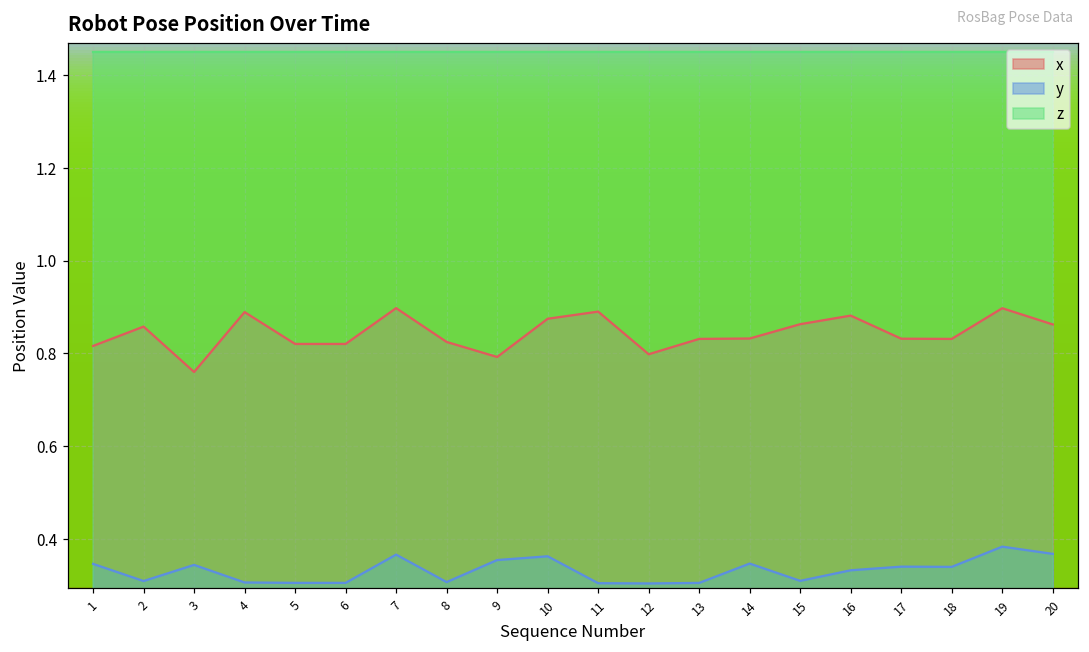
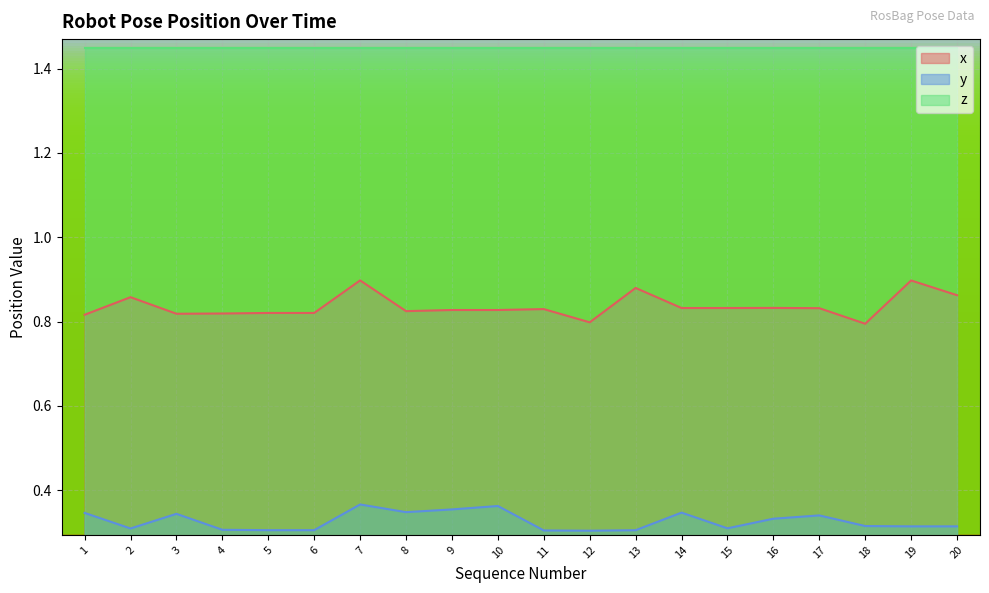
  {
    "x": {
      "1": 0.82,
      "2": 0.86,
-     "3": 0.76,
-     "4": 0.89,
+     "3": 0.82,
+     "4": 0.82,
      "5": 0.82,
      "6": 0.82,
      "7": 0.90,
      "8": 0.82,
-     "9": 0.79,
-     "10": 0.87,
-     "11": 0.89,
+     "9": 0.83,
+     "10": 0.83,
+     "11": 0.83,
      "12": 0.80,
-     "13": 0.83,
+     "13": 0.88,
      "14": 0.83,
-     "15": 0.86,
-     "16": 0.88,
+     "15": 0.83,
+     "16": 0.83,
      "17": 0.83,
-     "18": 0.83,
+     "18": 0.79,
      "19": 0.90,
      "20": 0.86
    },
    "y": {
      "1": 0.35,
      "2": 0.31,
      "3": 0.34,
      "4": 0.31,
      "5": 0.31,
      "6": 0.31,
      "7": 0.37,
-     "8": 0.31,
+     "8": 0.35,
      "9": 0.35,
      "10": 0.36,
      "11": 0.30,
      "12": 0.30,
      "13": 0.31,
      "14": 0.35,
      "15": 0.31,
      "16": 0.33,
      "17": 0.34,
-     "18": 0.34,
-     "19": 0.38,
-     "20": 0.37
+     "18": 0.32,
+     "19": 0.31,
+     "20": 0.31
    },
    "z": {
      "1": 1.45,
      "2": 1.45,
      "3": 1.45,
      "4": 1.45,
      "5": 1.45,
      "6": 1.45,
      "7": 1.45,
      "8": 1.45,
      "9": 1.45,
      "10": 1.45,
      "11": 1.45,
      "12": 1.45,
      "13": 1.45,
      "14": 1.45,
      "15": 1.45,
      "16": 1.45,
      "17": 1.45,
      "18": 1.45,
      "19": 1.45
    }
  }
